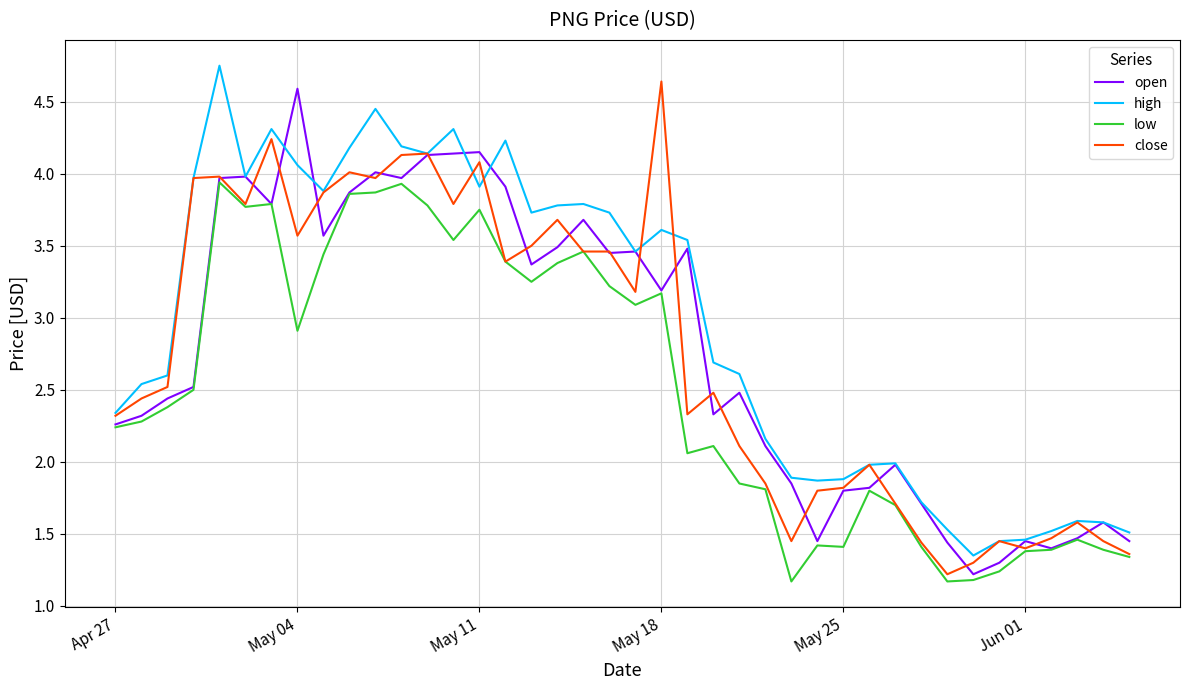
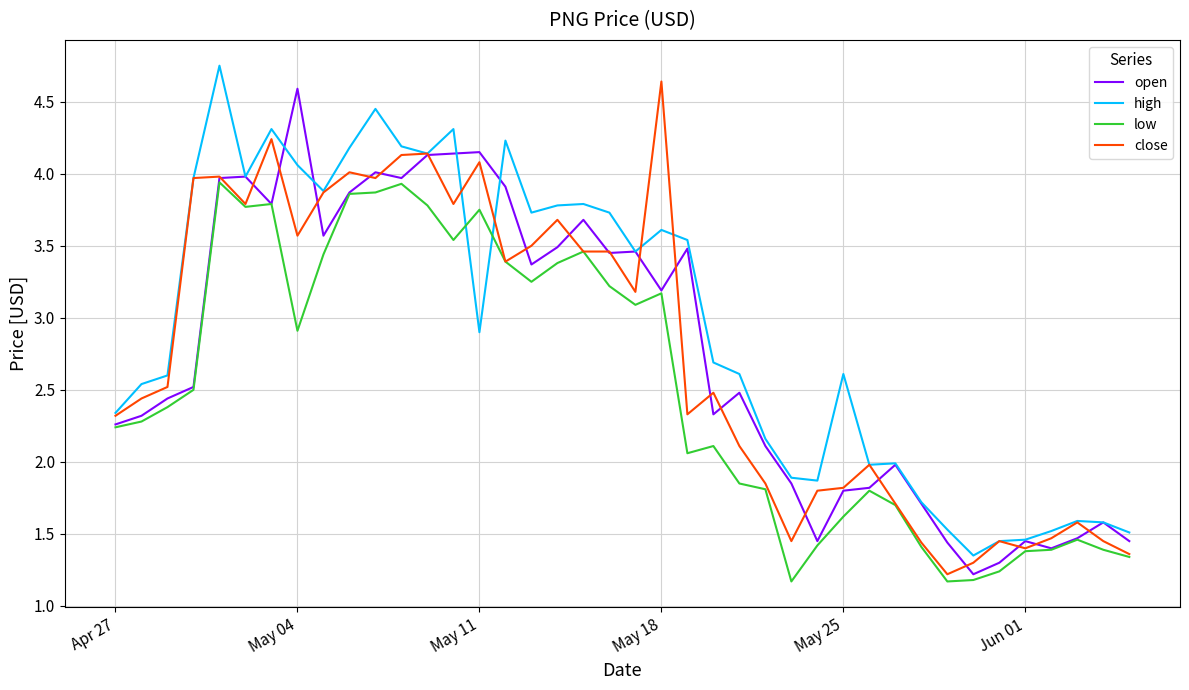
  {
    "open": {
      "Apr 27": 2.26,
      "May 04": 4.59,
      "May 11": 4.15,
      "May 18": 3.19,
      "May 25": 1.80
    },
    "high": {
      "Apr 27": 2.34,
      "May 04": 4.06,
-     "May 11": 3.91,
+     "May 11": 2.90,
      "May 18": 3.61,
-     "May 25": 1.88
+     "May 25": 2.61
    },
    "low": {
      "Apr 27": 2.24,
      "May 04": 2.91,
      "May 11": 3.75,
      "May 18": 3.17,
-     "May 25": 1.41,
+     "May 25": 1.62,
      "Jun 01": 1.38
    },
    "close": {
      "Apr 27": 2.32,
      "May 04": 3.57,
      "May 11": 4.08,
      "May 18": 4.64,
      "May 25": 1.82,
      "Jun 01": 1.40
    }
  }
